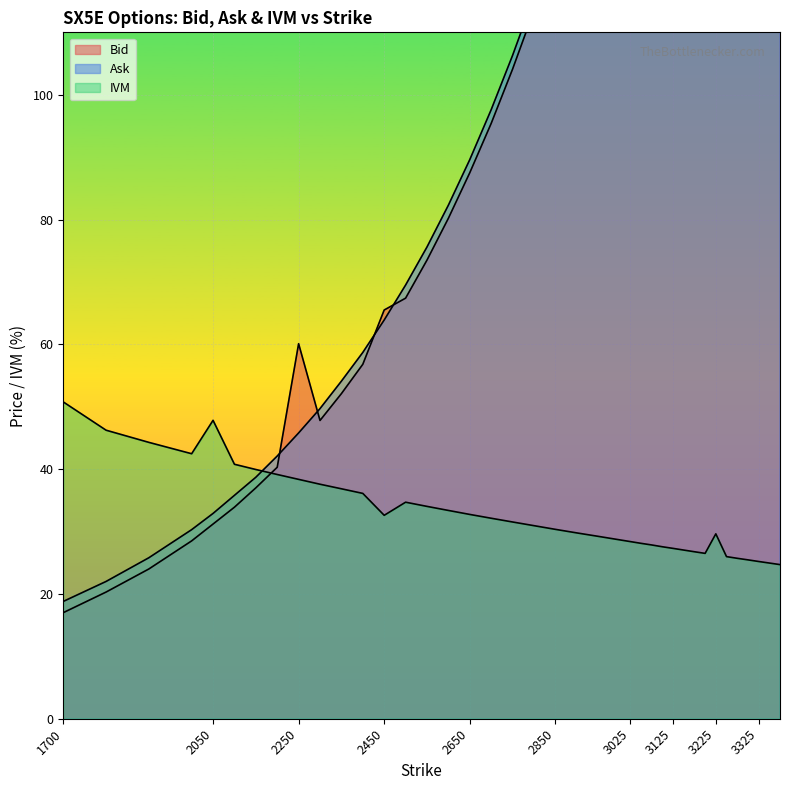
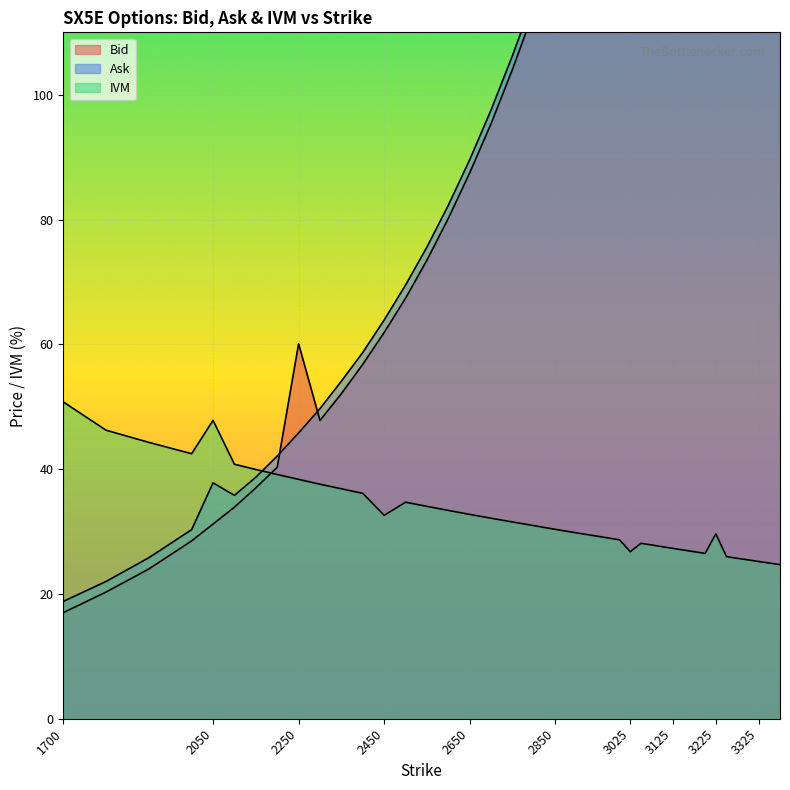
  {
    "Bid": {
      "1700": 17,
      "2050": 31,
      "2250": 60,
-     "2450": 66,
+     "2450": 62,
      "2650": 88
    },
    "Ask": {
      "1700": 19,
-     "2050": 33,
+     "2050": 38,
      "2250": 46,
      "2450": 64,
      "2650": 90
    },
    "IVM": {
      "1700": 51,
      "2050": 48,
      "2250": 38,
      "2450": 33,
      "2650": 33,
      "2850": 30,
-     "3025": 28,
+     "3025": 27,
      "3125": 27,
      "3225": 30,
      "3325": 25
    }
  }
